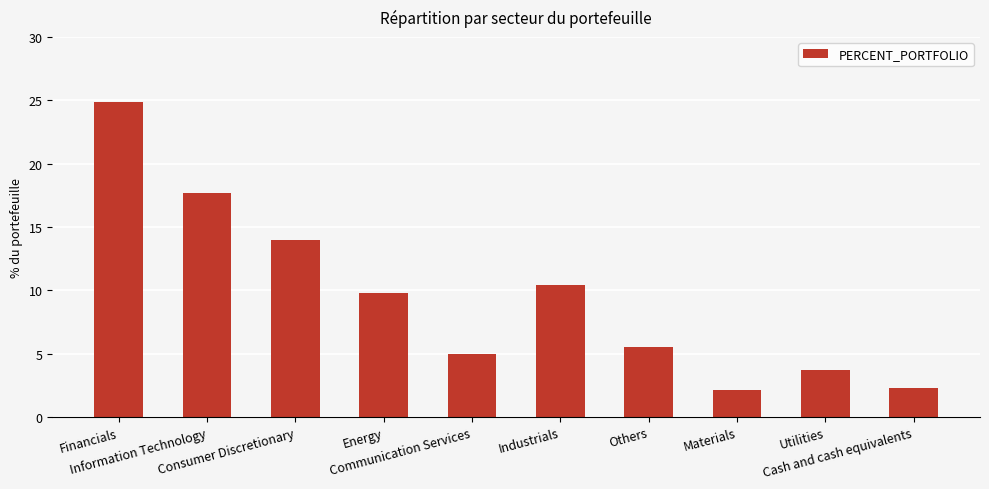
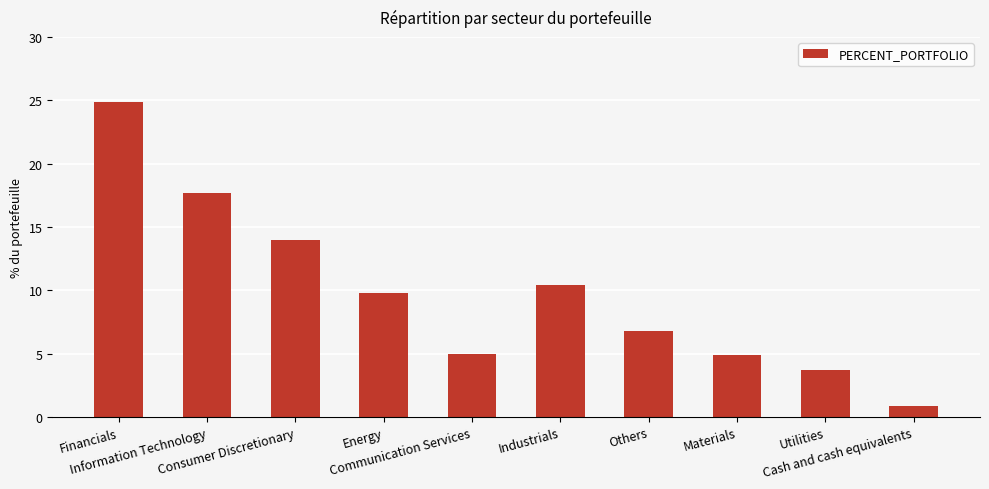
  {
    "Financials": 24.9,
    "Information Technology": 17.7,
    "Consumer Discretionary": 14.0,
    "Energy": 9.8,
    "Communication Services": 5.0,
    "Industrials": 10.4,
-   "Others": 5.5,
-   "Materials": 2.1,
+   "Others": 6.8,
+   "Materials": 4.9,
    "Utilities": 3.7,
-   "Cash and cash equivalents": 2.3
+   "Cash and cash equivalents": 0.9
  }
